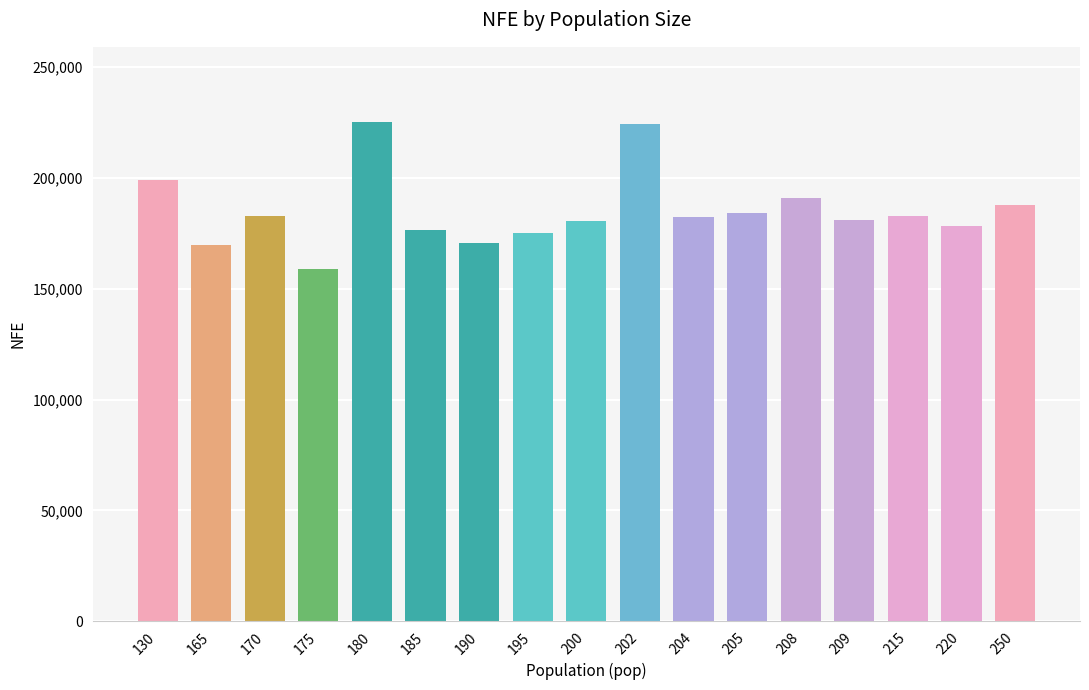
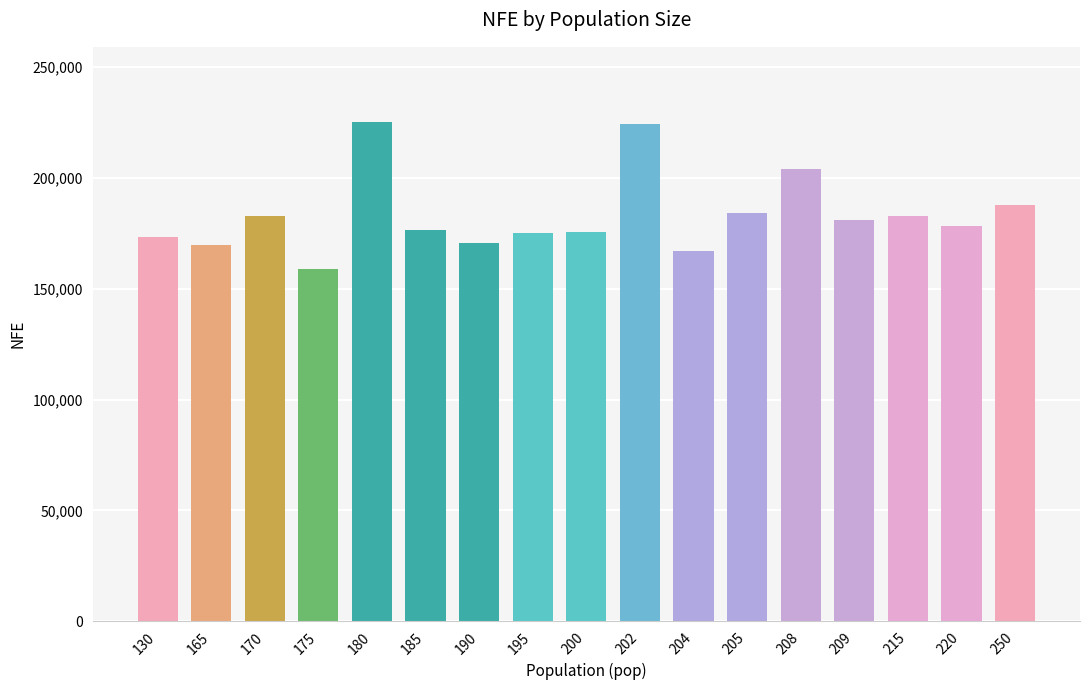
  {
-   "130": "199,000",
+   "130": "173,000",
    "165": "170,000",
    "170": "183,000",
    "175": "159,000",
    "180": "225,000",
    "185": "176,000",
    "190": "171,000",
    "195": "175,000",
-   "200": "181,000",
+   "200": "176,000",
    "202": "225,000",
-   "204": "182,000",
+   "204": "167,000",
    "205": "184,000",
-   "208": "191,000",
+   "208": "204,000",
    "209": "181,000",
    "215": "183,000",
    "220": "178,000",
    "250": "188,000"
  }
